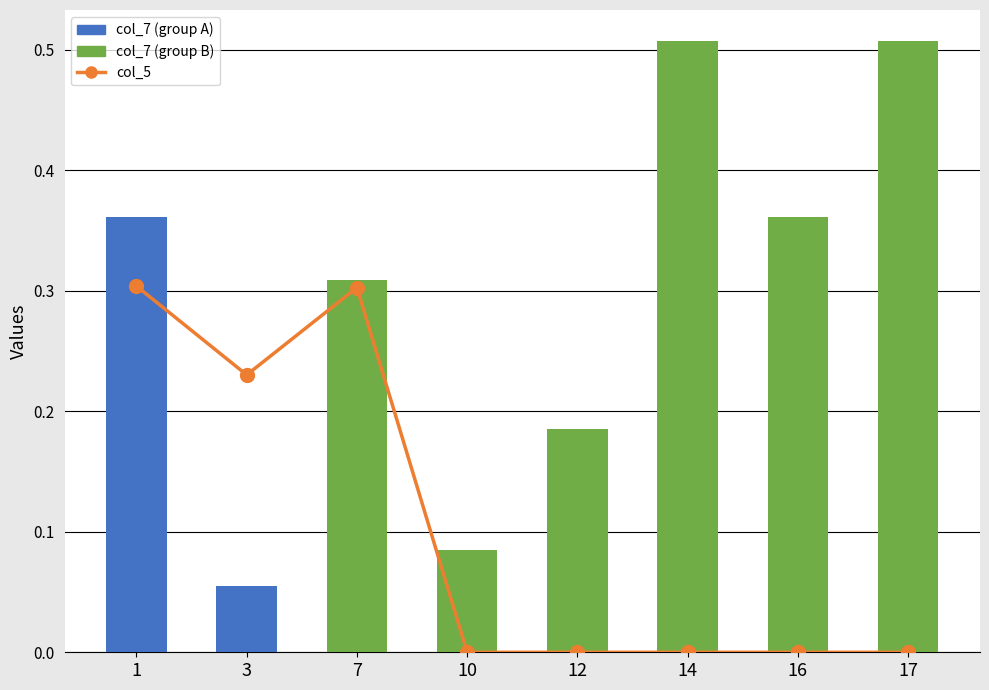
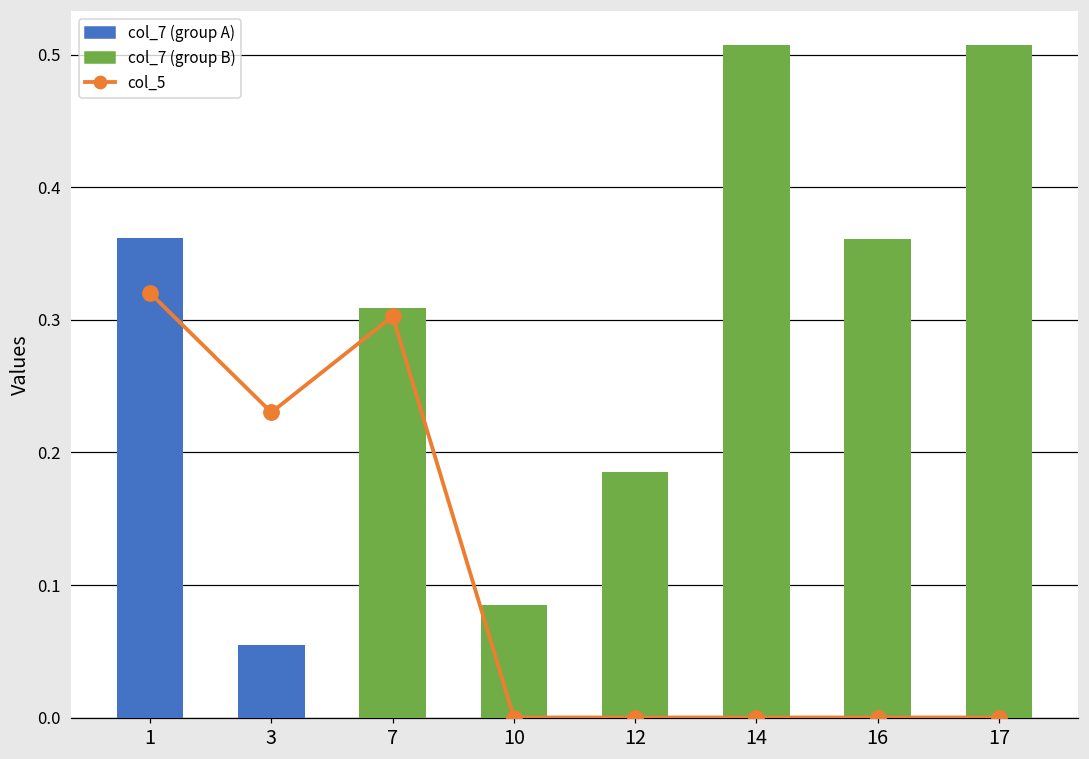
  {
    "col_5": {
-     "1": 0.304,
+     "1": 0.320,
      "3": 0.230,
      "7": 0.303,
      "10": 0.000,
      "12": 0.000,
      "14": 0.000,
      "16": 0.000,
      "17": 0.000
    }
  }
